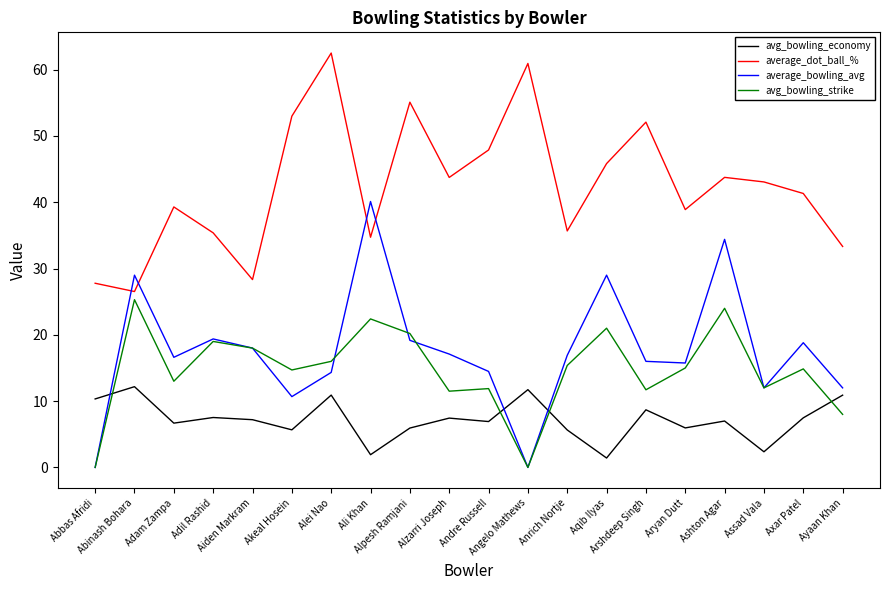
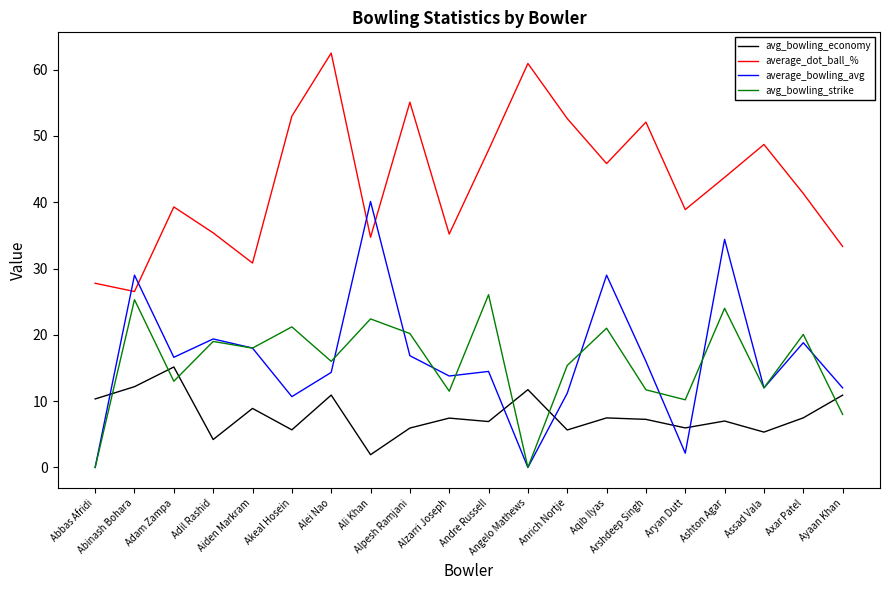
  {
    "avg_bowling_economy": {
      "Abbas Afridi": 10,
      "Abinash Bohara": 12,
-     "Adam Zampa": 7,
-     "Adil Rashid": 8,
-     "Aiden Markram": 7,
+     "Adam Zampa": 15,
+     "Adil Rashid": 4,
+     "Aiden Markram": 9,
      "Akeal Hosein": 6,
      "Alei Nao": 11,
      "Ali Khan": 2,
      "Alpesh Ramjani": 6,
      "Alzarri Joseph": 7,
      "Andre Russell": 7,
      "Angelo Mathews": 12,
      "Anrich Nortje": 6,
-     "Aqib Ilyas": 1,
-     "Arshdeep Singh": 9,
+     "Aqib Ilyas": 7,
+     "Arshdeep Singh": 7,
      "Aryan Dutt": 6,
      "Ashton Agar": 7,
-     "Assad Vala": 2,
+     "Assad Vala": 5,
      "Axar Patel": 7,
      "Ayaan Khan": 11
    },
    "average_dot_ball_%": {
      "Abbas Afridi": 28,
      "Abinash Bohara": 27,
      "Adam Zampa": 39,
      "Adil Rashid": 35,
-     "Aiden Markram": 28,
+     "Aiden Markram": 31,
      "Akeal Hosein": 53,
      "Alei Nao": 63,
      "Ali Khan": 35,
      "Alpesh Ramjani": 55,
-     "Alzarri Joseph": 44,
+     "Alzarri Joseph": 35,
      "Andre Russell": 48,
      "Angelo Mathews": 61,
-     "Anrich Nortje": 36,
+     "Anrich Nortje": 53,
      "Aqib Ilyas": 46,
      "Arshdeep Singh": 52,
      "Aryan Dutt": 39,
      "Ashton Agar": 44,
-     "Assad Vala": 43,
+     "Assad Vala": 49,
      "Axar Patel": 41,
      "Ayaan Khan": 33
    },
    "average_bowling_avg": {
      "Abinash Bohara": 29,
      "Adam Zampa": 17,
      "Adil Rashid": 19,
      "Akeal Hosein": 11,
      "Alei Nao": 14,
      "Ali Khan": 40,
-     "Alpesh Ramjani": 19,
-     "Alzarri Joseph": 17,
+     "Alpesh Ramjani": 17,
+     "Alzarri Joseph": 14,
      "Andre Russell": 14,
-     "Anrich Nortje": 17,
+     "Anrich Nortje": 11,
      "Aqib Ilyas": 29,
      "Arshdeep Singh": 16,
-     "Aryan Dutt": 16,
+     "Aryan Dutt": 2,
      "Ashton Agar": 34,
      "Axar Patel": 19,
      "Ayaan Khan": 12
    },
    "avg_bowling_strike": {
      "Abinash Bohara": 25,
      "Adam Zampa": 13,
      "Adil Rashid": 19,
-     "Akeal Hosein": 15,
+     "Akeal Hosein": 21,
      "Alei Nao": 16,
      "Ali Khan": 22,
      "Alpesh Ramjani": 20,
      "Alzarri Joseph": 12,
-     "Andre Russell": 12,
+     "Andre Russell": 26,
      "Anrich Nortje": 15,
      "Aqib Ilyas": 21,
      "Arshdeep Singh": 12,
-     "Aryan Dutt": 15,
+     "Aryan Dutt": 10,
      "Ashton Agar": 24,
-     "Axar Patel": 15,
+     "Axar Patel": 20,
      "Ayaan Khan": 8
    }
  }
